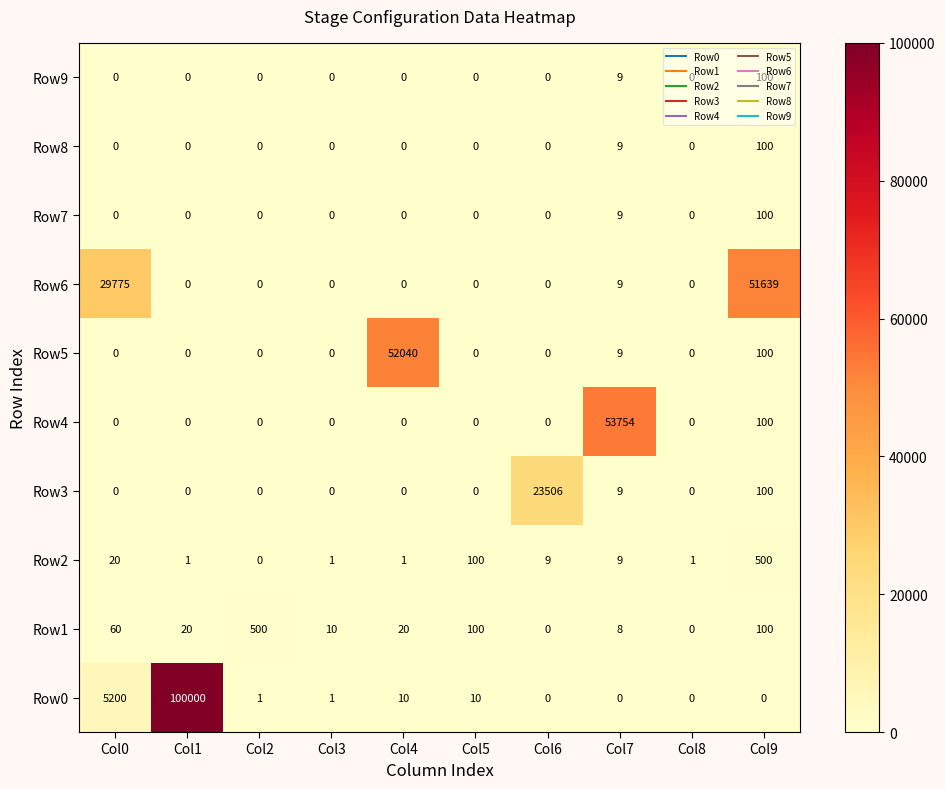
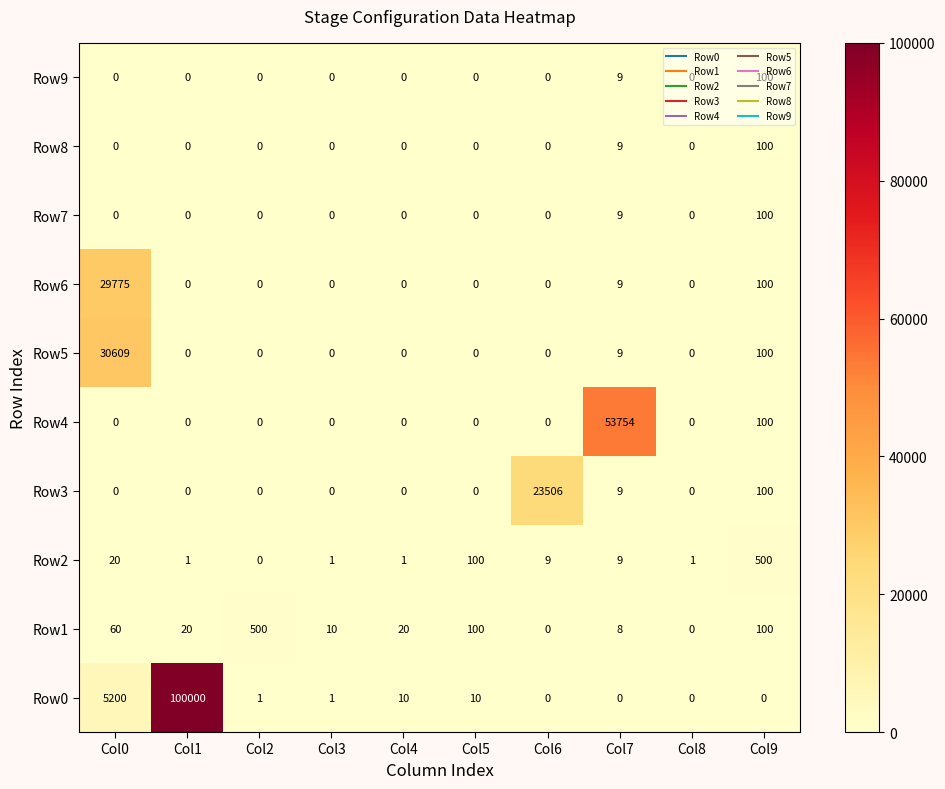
  {
    "Row9": {
      "Col0": 0,
      "Col1": 0,
      "Col2": 0,
      "Col3": 0,
      "Col4": 0,
      "Col5": 0,
      "Col6": 0,
      "Col7": 9
    },
    "Row8": {
      "Col0": 0,
      "Col1": 0,
      "Col2": 0,
      "Col3": 0,
      "Col4": 0,
      "Col5": 0,
      "Col6": 0,
      "Col7": 9,
      "Col8": 0,
      "Col9": 100
    },
    "Row7": {
      "Col0": 0,
      "Col1": 0,
      "Col2": 0,
      "Col3": 0,
      "Col4": 0,
      "Col5": 0,
      "Col6": 0,
      "Col7": 9,
      "Col8": 0,
      "Col9": 100
    },
    "Row6": {
      "Col0": 29775,
      "Col1": 0,
      "Col2": 0,
      "Col3": 0,
      "Col4": 0,
      "Col5": 0,
      "Col6": 0,
      "Col7": 9,
      "Col8": 0,
-     "Col9": 51639
+     "Col9": 100
    },
    "Row5": {
-     "Col0": 0,
+     "Col0": 30609,
      "Col1": 0,
      "Col2": 0,
      "Col3": 0,
-     "Col4": 52040,
+     "Col4": 0,
      "Col5": 0,
      "Col6": 0,
      "Col7": 9,
      "Col8": 0,
      "Col9": 100
    },
    "Row4": {
      "Col0": 0,
      "Col1": 0,
      "Col2": 0,
      "Col3": 0,
      "Col4": 0,
      "Col5": 0,
      "Col6": 0,
      "Col7": 53754,
      "Col8": 0,
      "Col9": 100
    },
    "Row3": {
      "Col0": 0,
      "Col1": 0,
      "Col2": 0,
      "Col3": 0,
      "Col4": 0,
      "Col5": 0,
      "Col6": 23506,
      "Col7": 9,
      "Col8": 0,
      "Col9": 100
    },
    "Row2": {
      "Col0": 20,
      "Col1": 1,
      "Col2": 0,
      "Col3": 1,
      "Col4": 1,
      "Col5": 100,
      "Col6": 9,
      "Col7": 9,
      "Col8": 1,
      "Col9": 500
    },
    "Row1": {
      "Col0": 60,
      "Col1": 20,
      "Col2": 500,
      "Col3": 10,
      "Col4": 20,
      "Col5": 100,
      "Col6": 0,
      "Col7": 8,
      "Col8": 0,
      "Col9": 100
    },
    "Row0": {
      "Col0": 5200,
      "Col1": 100000,
      "Col2": 1,
      "Col3": 1,
      "Col4": 10,
      "Col5": 10,
      "Col6": 0,
      "Col7": 0,
      "Col8": 0,
      "Col9": 0
    }
  }
